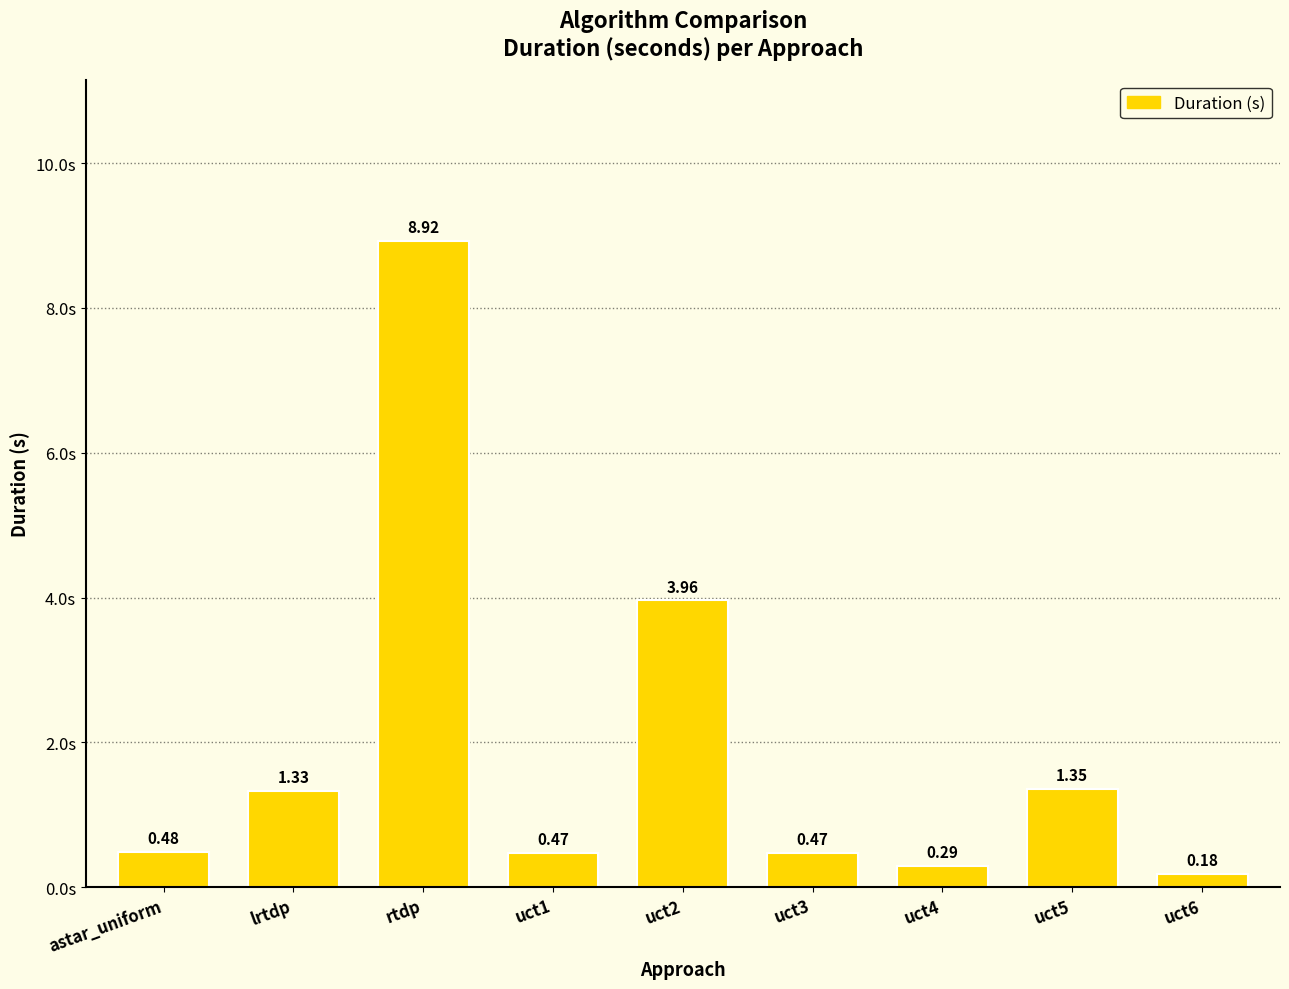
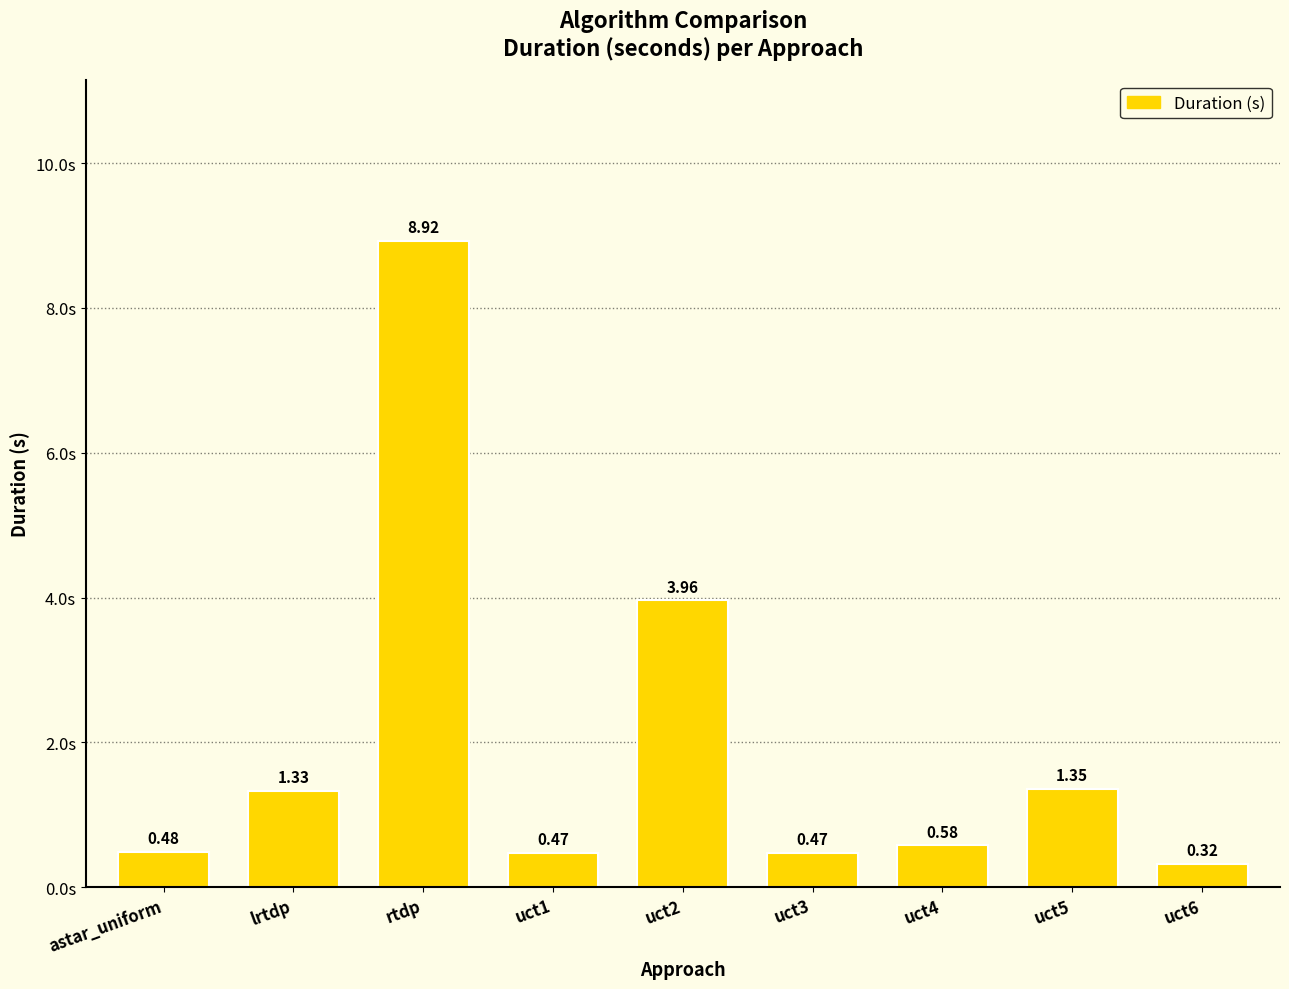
  {
    "astar_uniform": 0.48,
    "lrtdp": 1.33,
    "rtdp": 8.92,
    "uct1": 0.47,
    "uct2": 3.96,
    "uct3": 0.47,
-   "uct4": 0.29,
+   "uct4": 0.58,
    "uct5": 1.35,
-   "uct6": 0.18
+   "uct6": 0.32
  }
